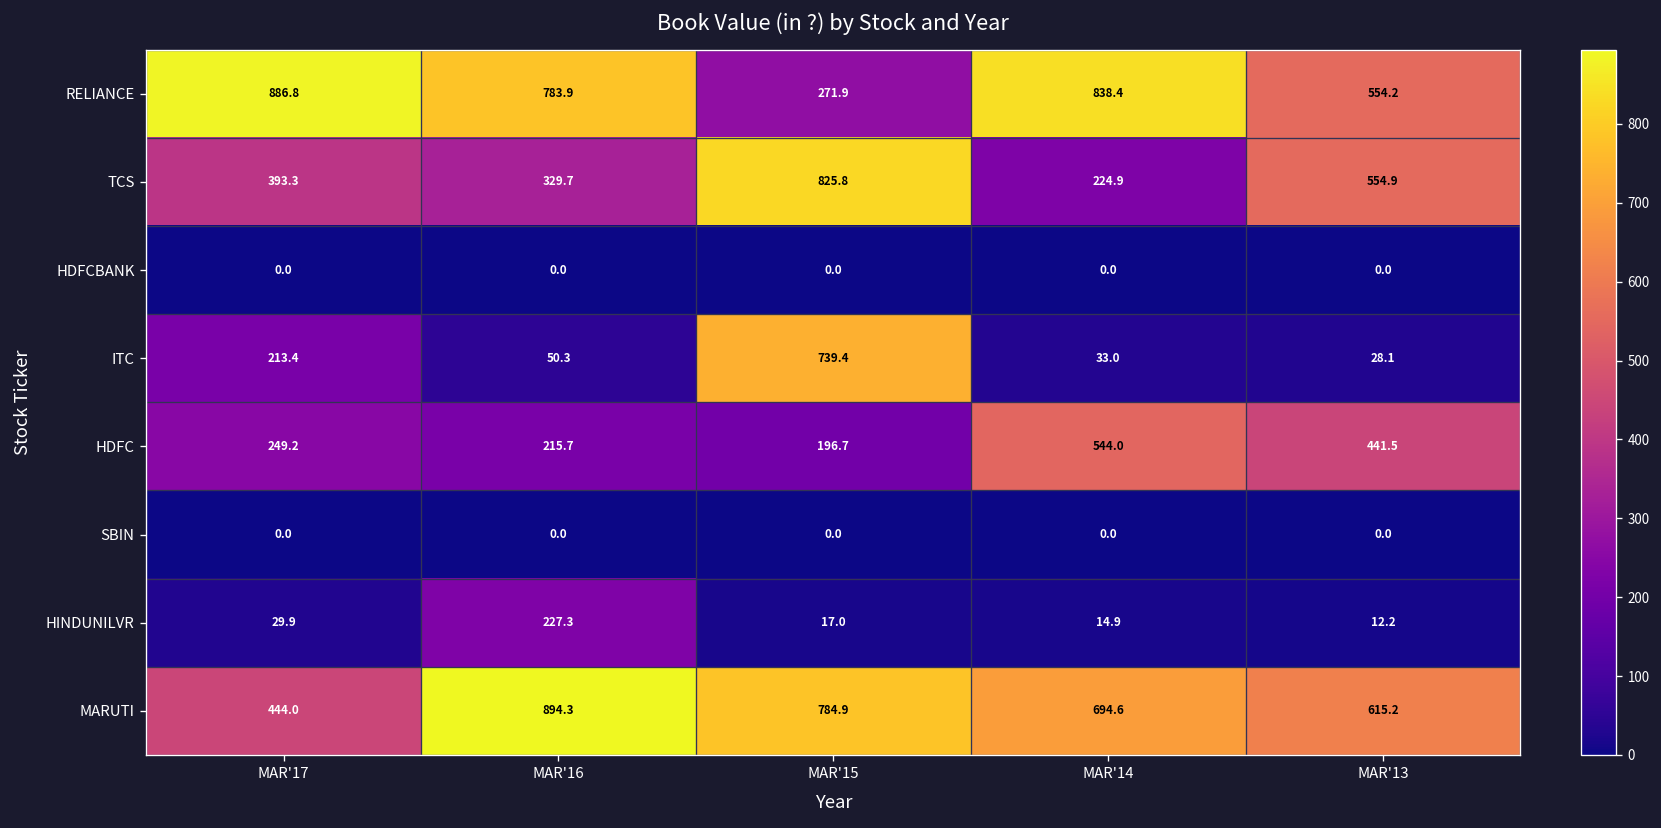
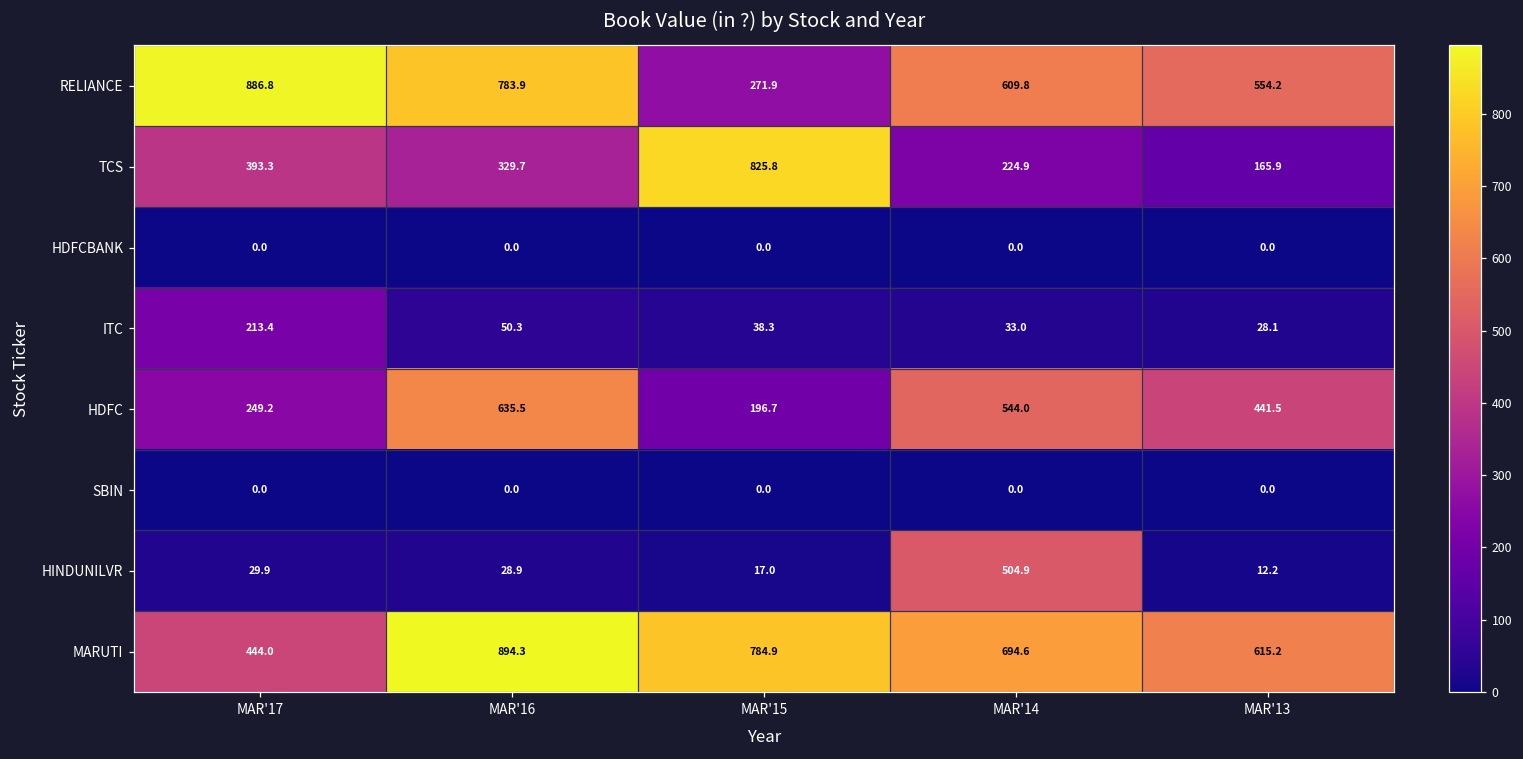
  {
    "RELIANCE": {
      "MAR'17": 886.8,
      "MAR'16": 783.9,
      "MAR'15": 271.9,
-     "MAR'14": 838.4,
+     "MAR'14": 609.8,
      "MAR'13": 554.2
    },
    "TCS": {
      "MAR'17": 393.3,
      "MAR'16": 329.7,
      "MAR'15": 825.8,
      "MAR'14": 224.9,
-     "MAR'13": 554.9
+     "MAR'13": 165.9
    },
    "HDFCBANK": {
      "MAR'17": 0.0,
      "MAR'16": 0.0,
      "MAR'15": 0.0,
      "MAR'14": 0.0,
      "MAR'13": 0.0
    },
    "ITC": {
      "MAR'17": 213.4,
      "MAR'16": 50.3,
-     "MAR'15": 739.4,
+     "MAR'15": 38.3,
      "MAR'14": 33.0,
      "MAR'13": 28.1
    },
    "HDFC": {
      "MAR'17": 249.2,
-     "MAR'16": 215.7,
+     "MAR'16": 635.5,
      "MAR'15": 196.7,
      "MAR'14": 544.0,
      "MAR'13": 441.5
    },
    "SBIN": {
      "MAR'17": 0.0,
      "MAR'16": 0.0,
      "MAR'15": 0.0,
      "MAR'14": 0.0,
      "MAR'13": 0.0
    },
    "HINDUNILVR": {
      "MAR'17": 29.9,
-     "MAR'16": 227.3,
+     "MAR'16": 28.9,
      "MAR'15": 17.0,
-     "MAR'14": 14.9,
+     "MAR'14": 504.9,
      "MAR'13": 12.2
    },
    "MARUTI": {
      "MAR'17": 444.0,
      "MAR'16": 894.3,
      "MAR'15": 784.9,
      "MAR'14": 694.6,
      "MAR'13": 615.2
    }
  }
